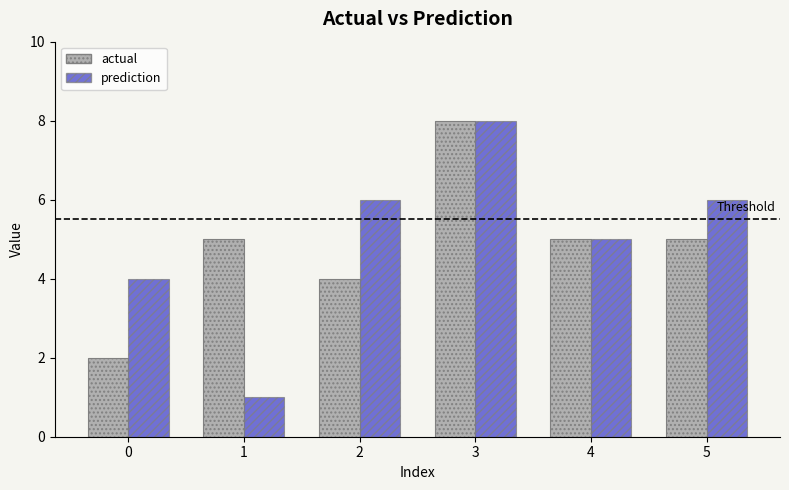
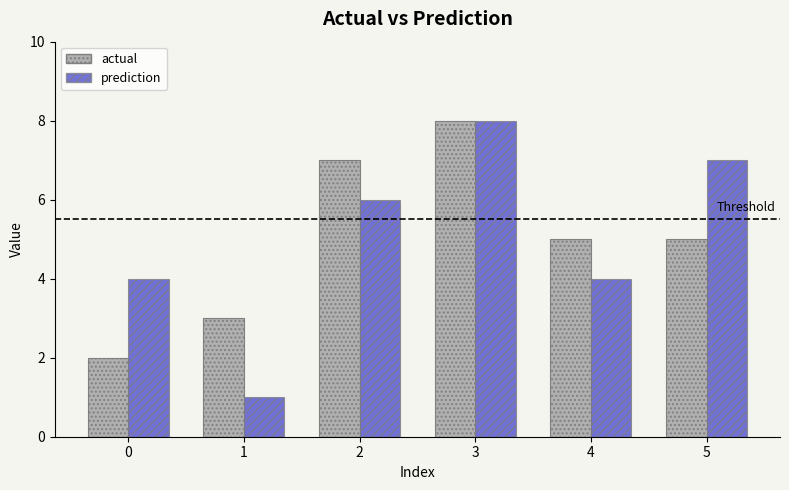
  {
    "actual": {
      "0": 2,
-     "1": 5,
-     "2": 4,
+     "1": 3,
+     "2": 7,
      "3": 8,
      "4": 5,
      "5": 5
    },
    "prediction": {
      "0": 4,
      "1": 1,
      "2": 6,
      "3": 8,
-     "4": 5,
-     "5": 6
+     "4": 4,
+     "5": 7
    }
  }
